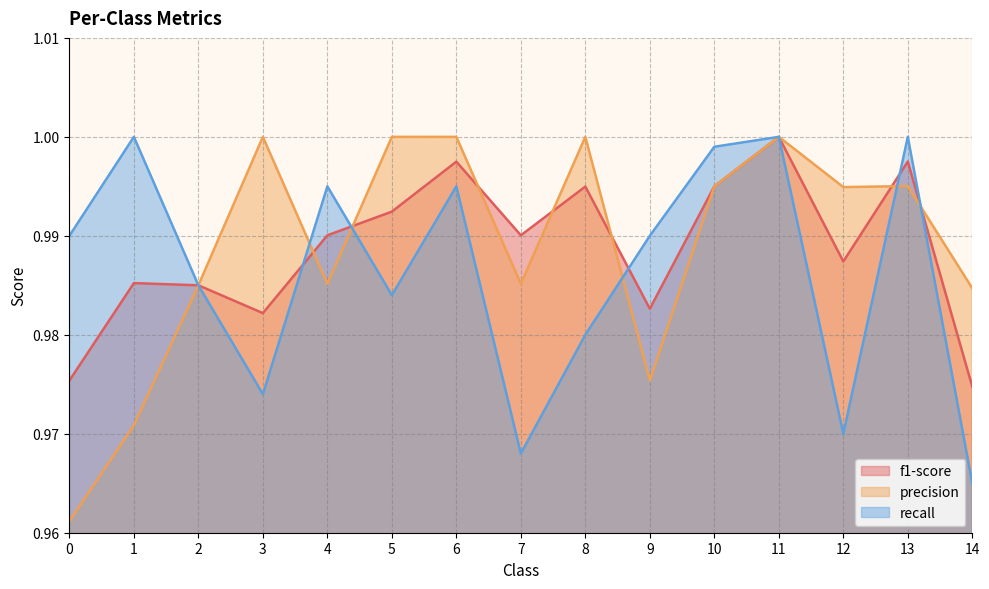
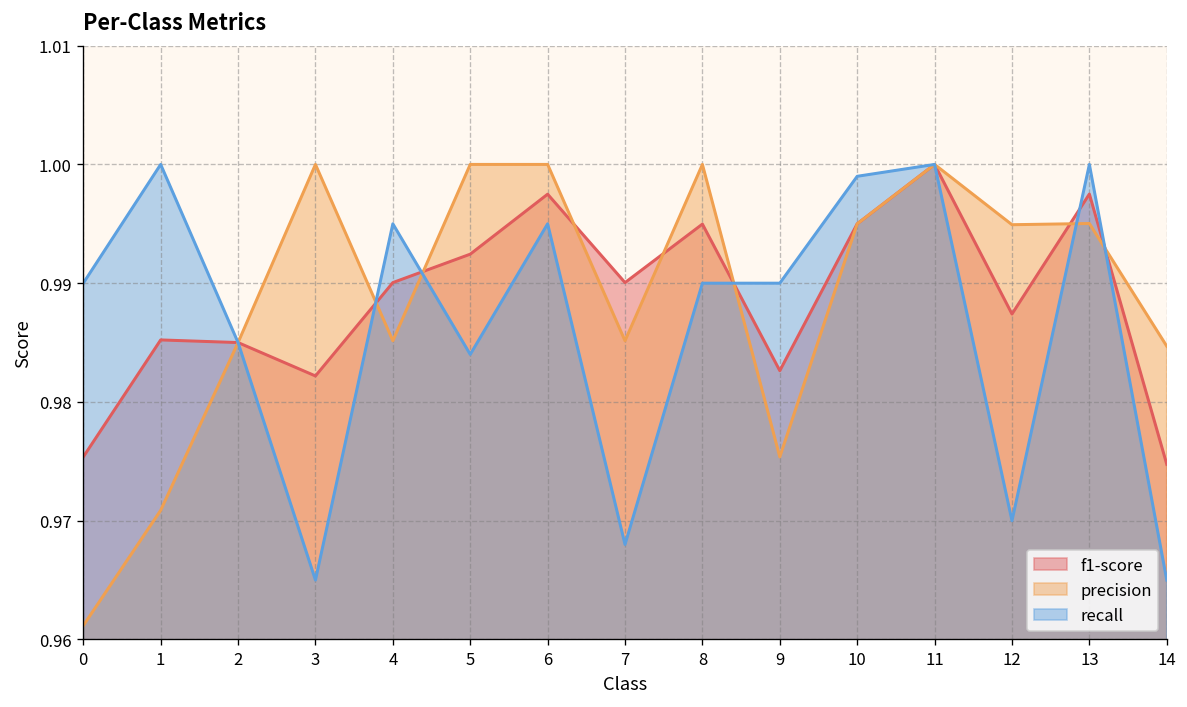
  {
    "recall": {
      "0": 0.990,
      "1": 1.000,
-     "3": 0.974,
+     "3": 0.965,
      "4": 0.995,
      "5": 0.984,
      "6": 0.995,
      "7": 0.968,
-     "8": 0.98,
+     "8": 0.99,
      "9": 0.990,
      "10": 0.999,
      "12": 0.970,
      "13": 1.000,
      "14": 0.965
    }
  }
